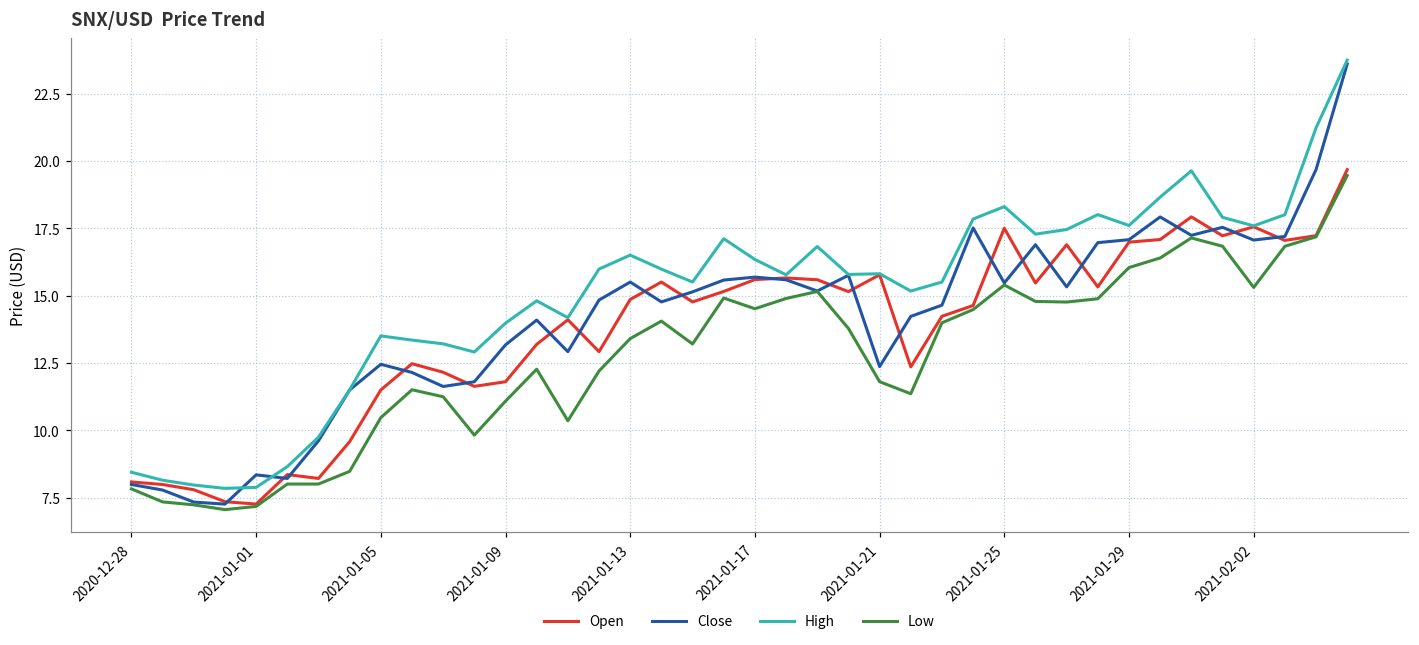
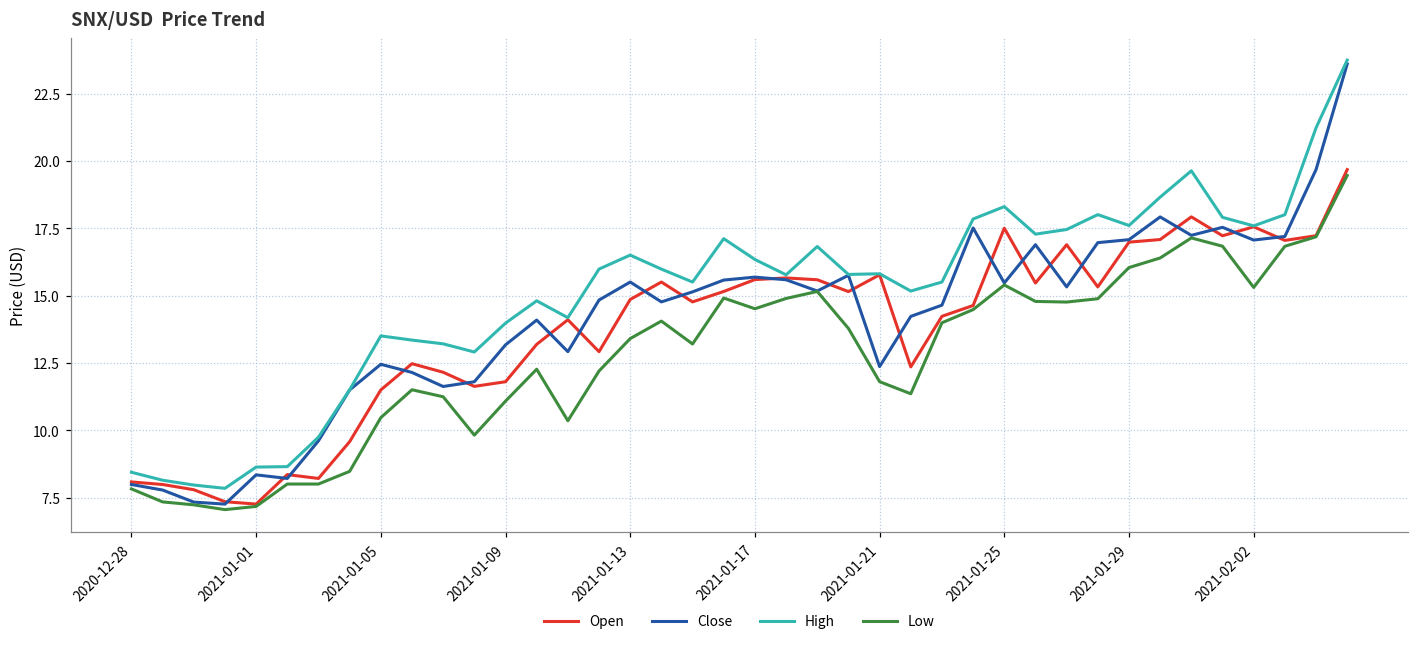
  {
    "Open": {
      "2021-01-05": 11.5,
      "2021-01-09": 11.8,
      "2021-01-13": 14.9,
      "2021-01-25": 17.5
    },
    "Close": {
      "2021-01-01": 8.3,
      "2021-01-05": 12.4,
      "2021-01-09": 13.2,
      "2021-01-13": 15.5,
      "2021-01-21": 12.4,
      "2021-02-02": 17.1
    },
    "High": {
      "2020-12-28": 8.4,
-     "2021-01-01": 7.9,
+     "2021-01-01": 8.6,
      "2021-01-05": 13.5,
      "2021-01-09": 14.0,
      "2021-01-13": 16.5,
      "2021-01-17": 16.3,
      "2021-01-25": 18.3,
      "2021-01-29": 17.6
    },
    "Low": {
      "2020-12-28": 7.8,
      "2021-01-05": 10.5,
      "2021-01-09": 11.1,
      "2021-01-13": 13.4,
      "2021-01-17": 14.5,
      "2021-01-21": 11.8,
      "2021-01-29": 16.0,
      "2021-02-02": 15.3
    }
  }
